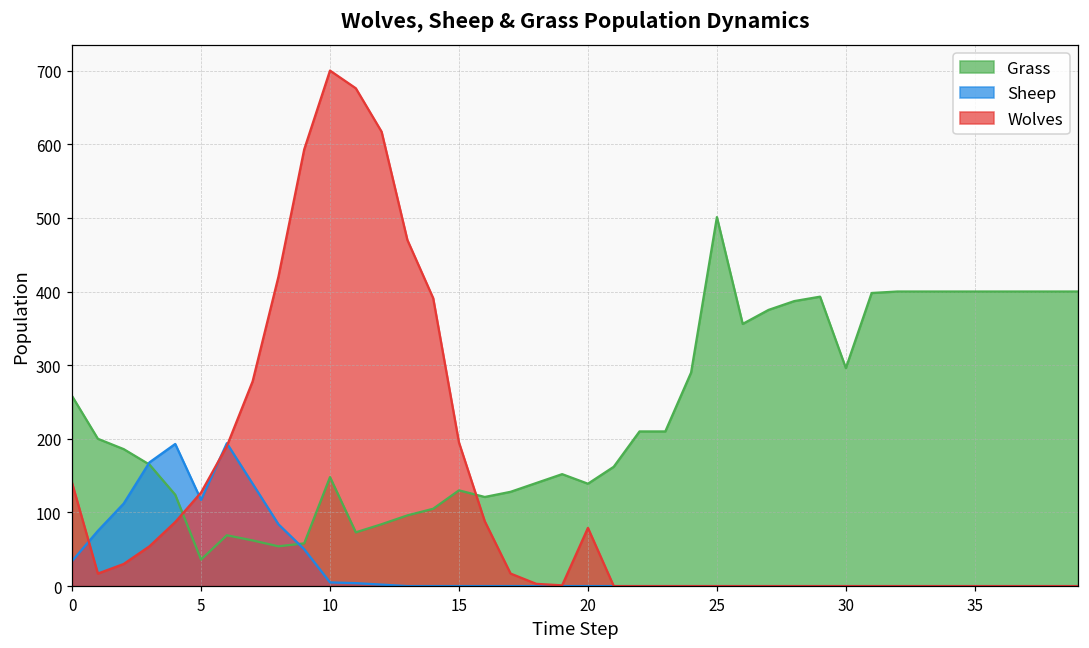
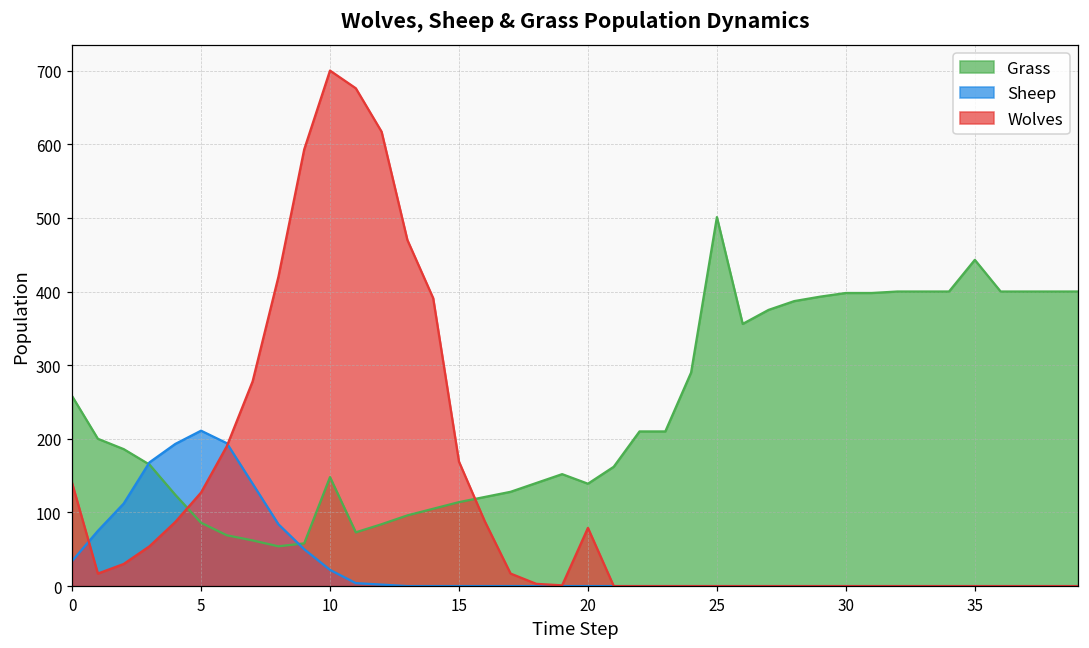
  {
    "Grass": {
      "0": 260,
-     "5": 40,
+     "5": 90,
      "10": 150,
-     "15": 130,
+     "15": 110,
      "20": 140,
      "25": 500,
-     "30": 300,
-     "35": 400
+     "30": 400,
+     "35": 440
    },
    "Sheep": {
      "0": 30,
-     "5": 120,
-     "10": 10,
+     "5": 210,
+     "10": 20,
      "15": 0,
      "20": 0
    },
    "Wolves": {
      "0": 140,
      "5": 130,
      "10": 700,
-     "15": 200,
+     "15": 170,
      "20": 80
    }
  }
